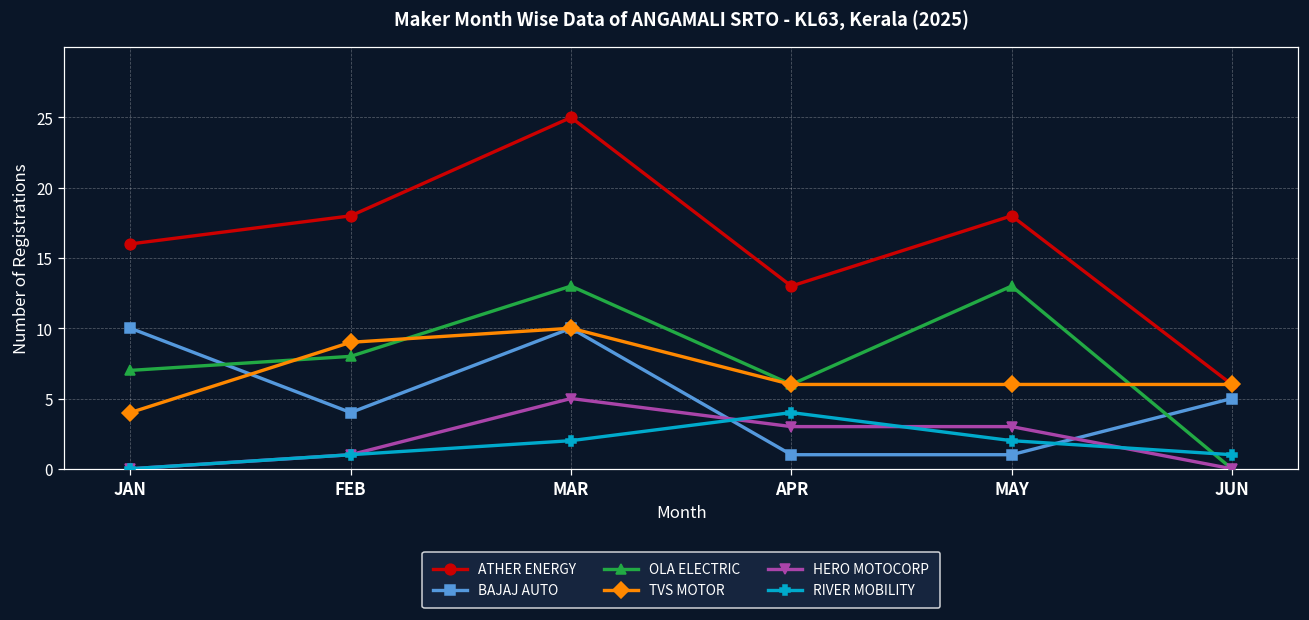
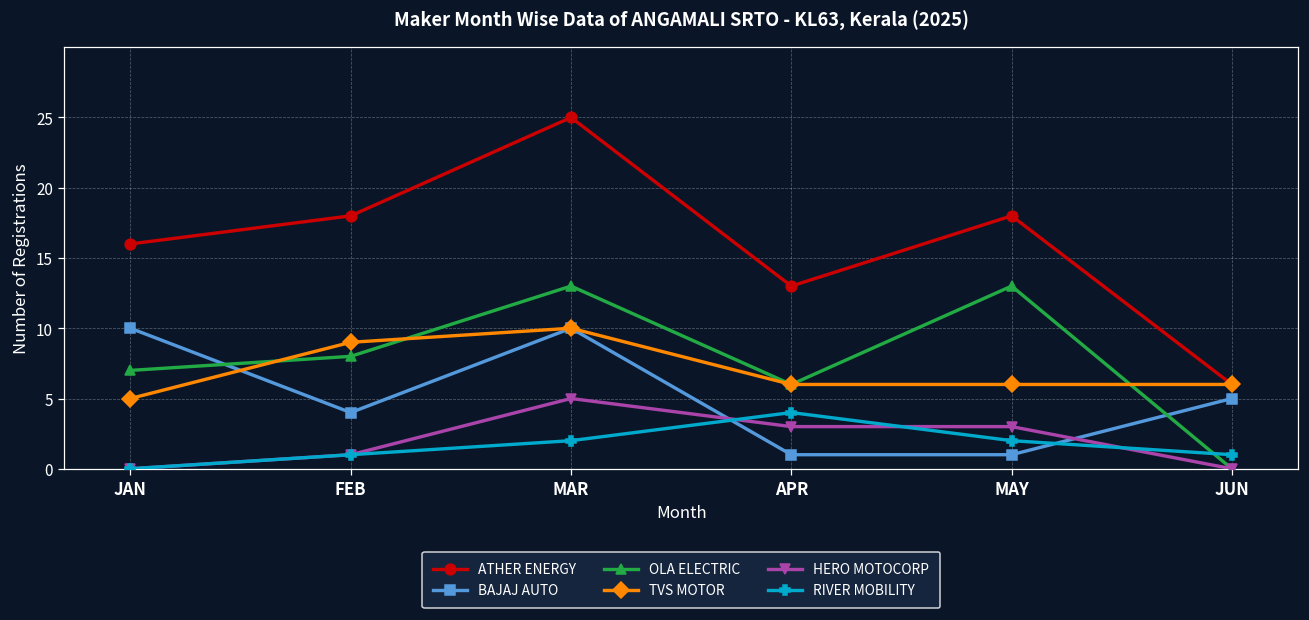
  {
    "ATHER ENERGY": {
      "JAN": 16,
      "FEB": 18,
      "MAR": 25,
      "APR": 13,
      "MAY": 18
    },
    "BAJAJ AUTO": {
      "JAN": 10,
      "FEB": 4,
      "APR": 1,
      "MAY": 1,
      "JUN": 5
    },
    "OLA ELECTRIC": {
      "JAN": 7,
      "FEB": 8,
      "MAR": 13,
      "MAY": 13
    },
    "TVS MOTOR": {
-     "JAN": 4,
+     "JAN": 5,
      "FEB": 9,
      "MAY": 6
    },
    "HERO MOTOCORP": {
      "MAR": 5,
      "APR": 3,
      "MAY": 3
    },
    "RIVER MOBILITY": {
      "MAR": 2,
      "APR": 4,
      "MAY": 2,
      "JUN": 1
    }
  }
